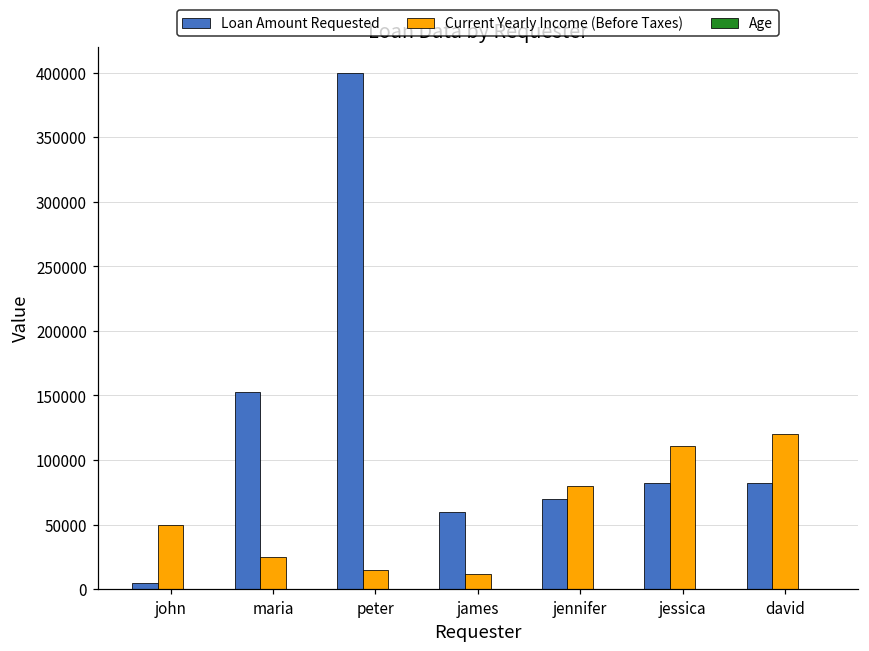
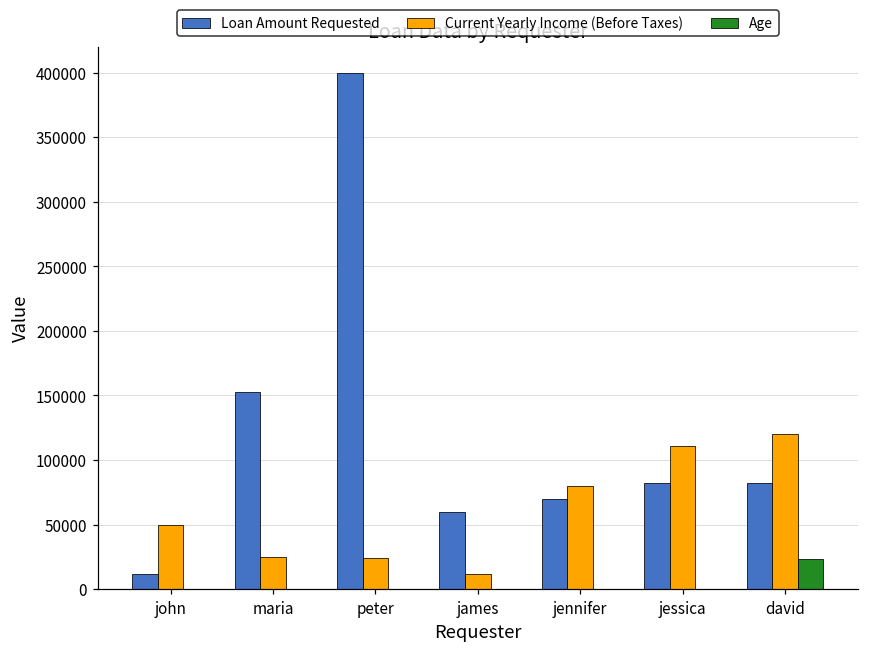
  {
    "Loan Amount Requested": {
-     "john": 5000,
+     "john": 12000,
      "maria": 152000,
      "peter": 400000,
      "james": 60000,
      "jennifer": 70000,
      "jessica": 82000,
      "david": 82000
    },
    "Current Yearly Income (Before Taxes)": {
      "john": 50000,
      "maria": 25000,
-     "peter": 15000,
+     "peter": 24000,
      "james": 12000,
      "jennifer": 80000,
      "jessica": 111000,
      "david": 120000
    },
    "Age": {
-     "david": 0
+     "david": 23000
    }
  }
